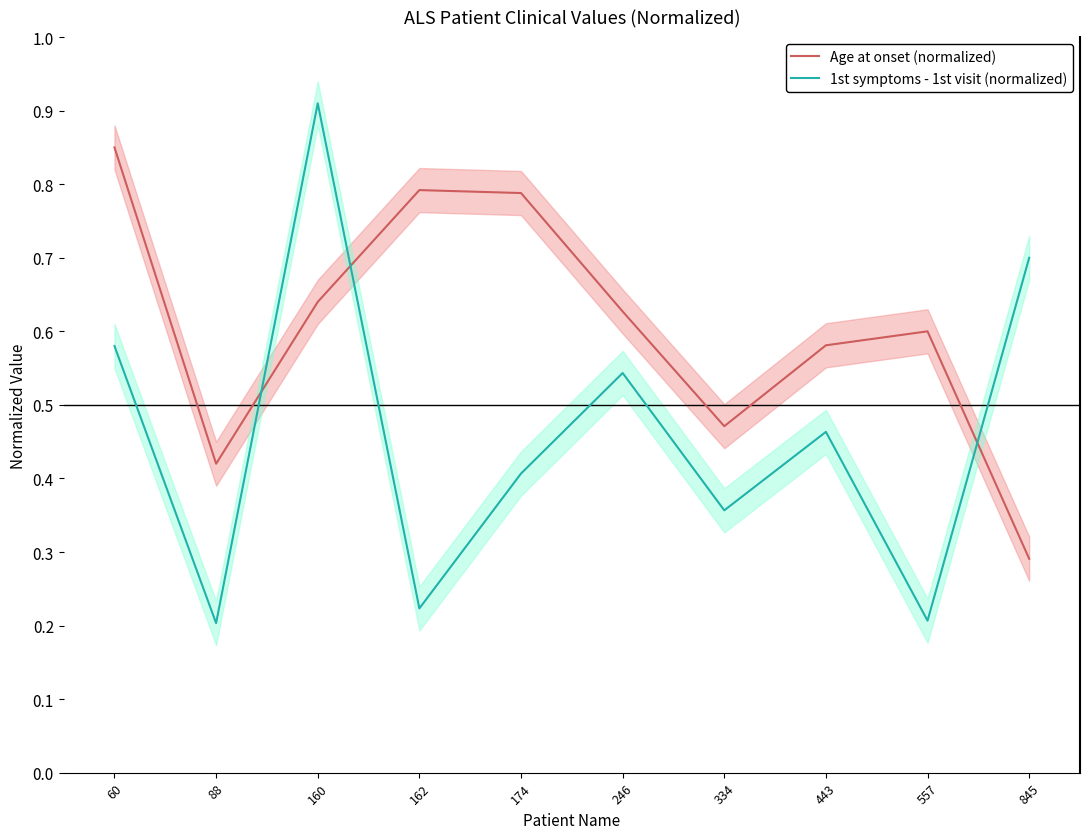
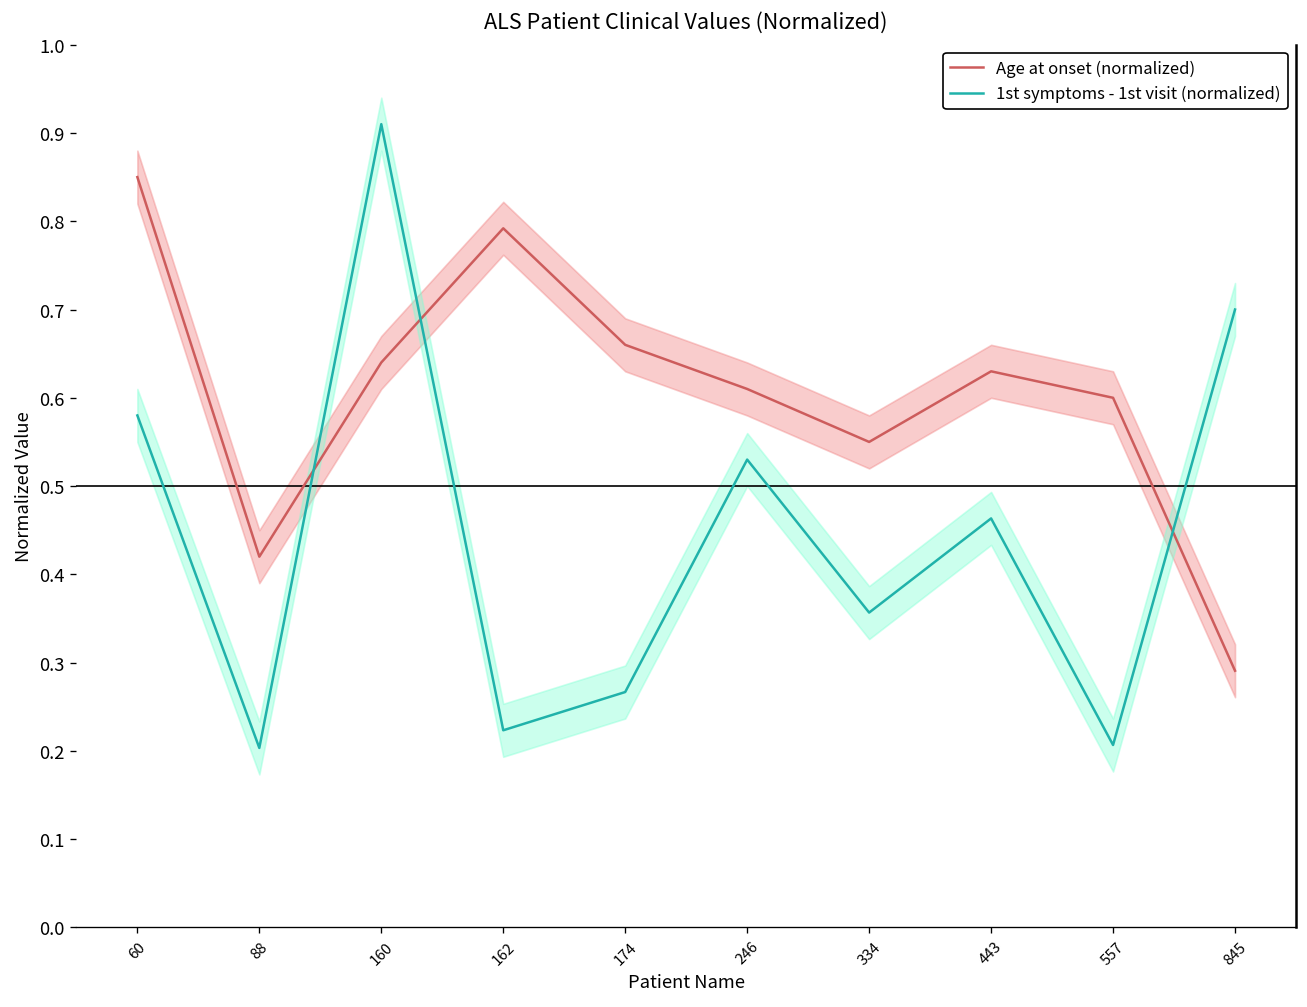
  {
    "Age at onset (normalized)": {
      "60": 0.85,
      "88": 0.42,
      "160": 0.64,
      "162": 0.79,
-     "174": 0.79,
-     "246": 0.63,
-     "334": 0.47,
-     "443": 0.58,
+     "174": 0.66,
+     "246": 0.61,
+     "334": 0.55,
+     "443": 0.63,
      "557": 0.60,
      "845": 0.29
    },
    "1st symptoms - 1st visit (normalized)": {
      "60": 0.58,
      "88": 0.20,
      "160": 0.91,
      "162": 0.22,
-     "174": 0.41,
-     "246": 0.54,
+     "174": 0.27,
+     "246": 0.53,
      "334": 0.36,
      "443": 0.46,
      "557": 0.21,
      "845": 0.70
    }
  }
